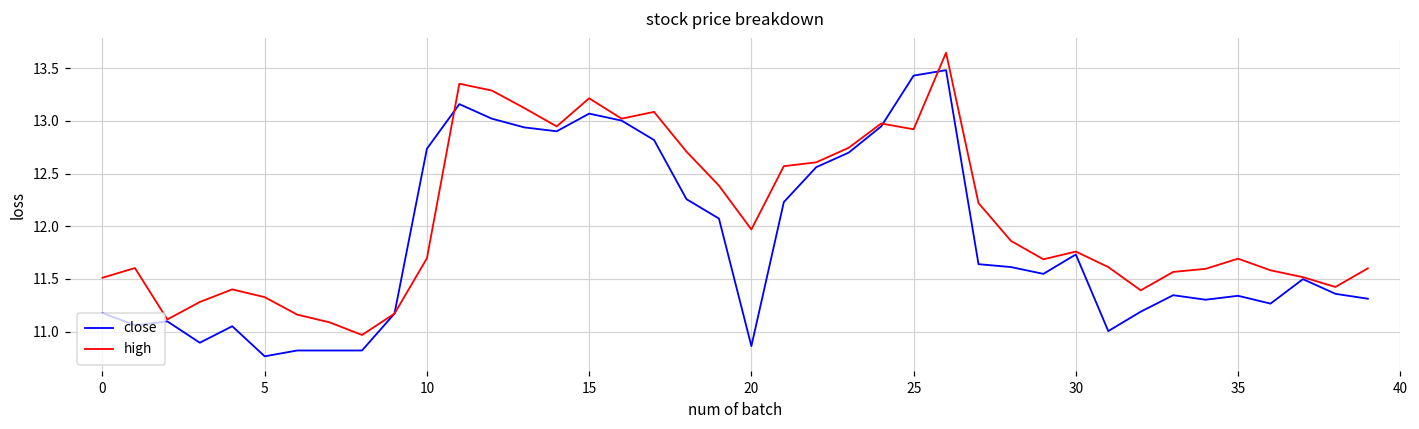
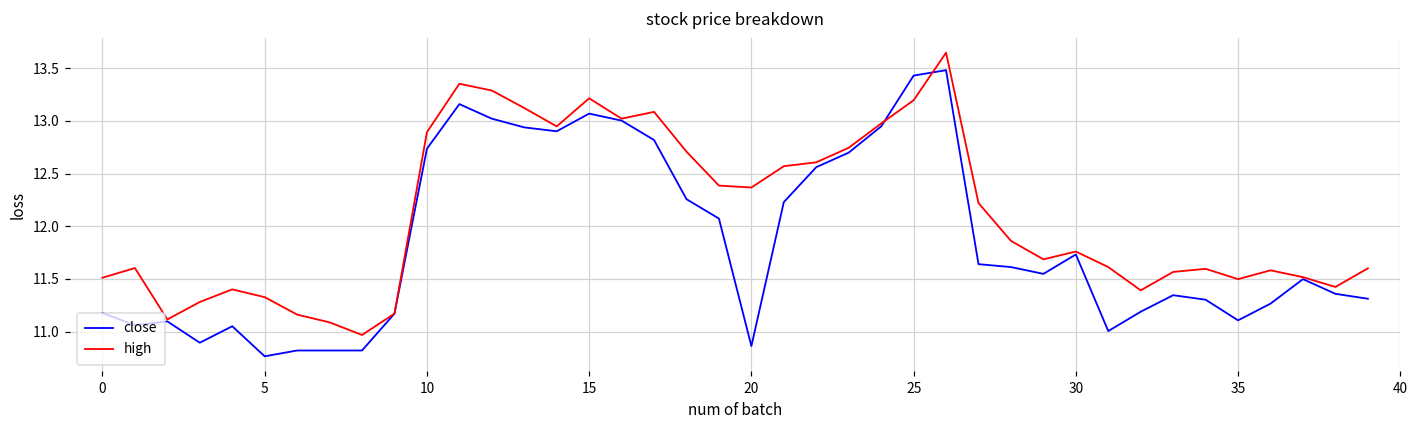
  {
    "close": {
      "5": 10.8,
      "10": 12.7,
      "15": 13.1,
      "20": 10.9,
      "25": 13.4,
      "30": 11.7,
-     "35": 11.3
+     "35": 11.1
    },
    "high": {
      "0": 11.5,
      "5": 11.3,
-     "10": 11.7,
+     "10": 12.9,
      "15": 13.2,
-     "20": 12.0,
-     "25": 12.9,
+     "20": 12.4,
+     "25": 13.2,
      "30": 11.8,
-     "35": 11.7
+     "35": 11.5
    }
  }
